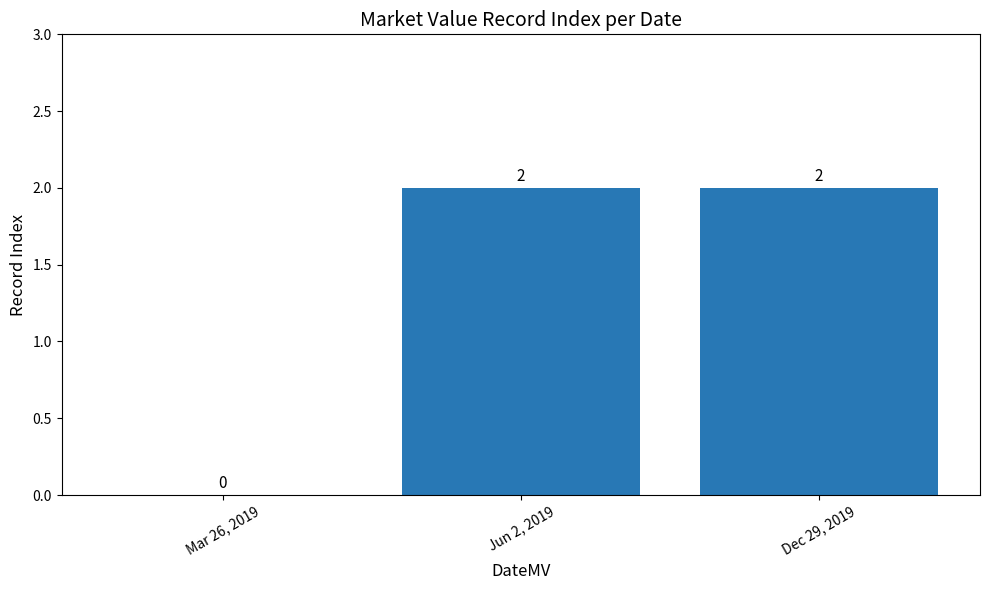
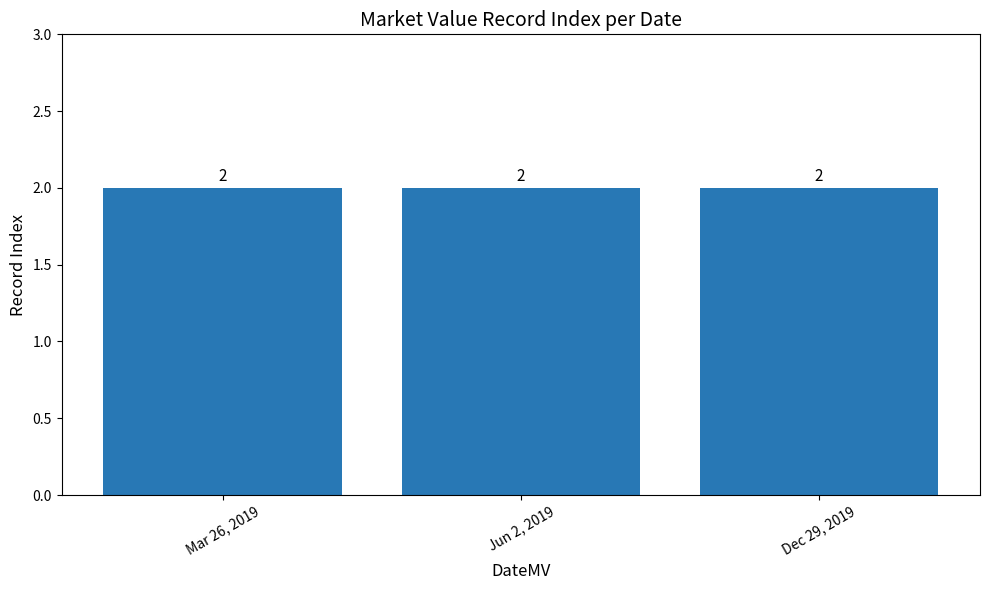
  {
-   "Mar 26, 2019": 0,
+   "Mar 26, 2019": 2,
    "Jun 2, 2019": 2,
    "Dec 29, 2019": 2
  }
